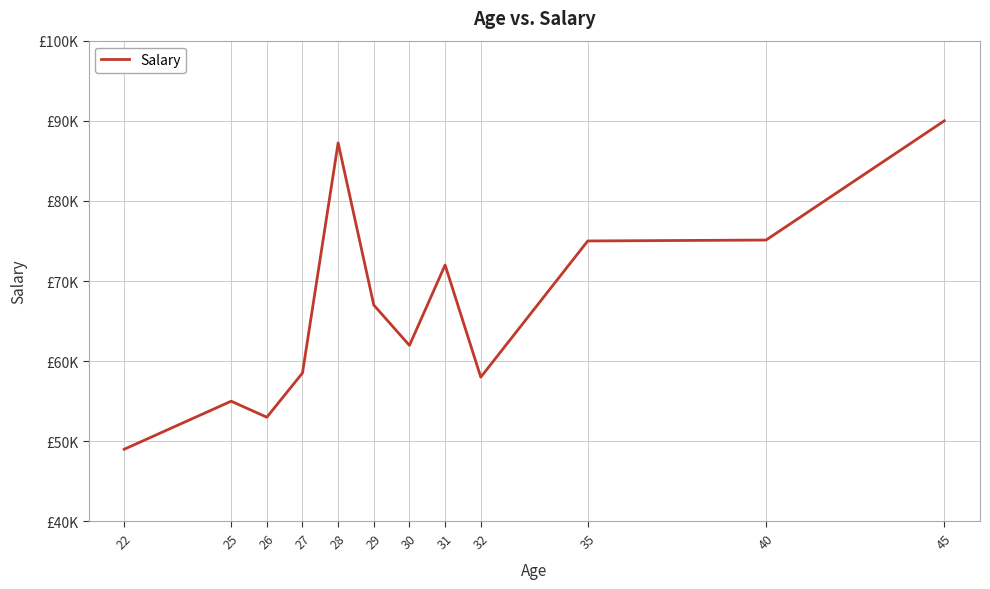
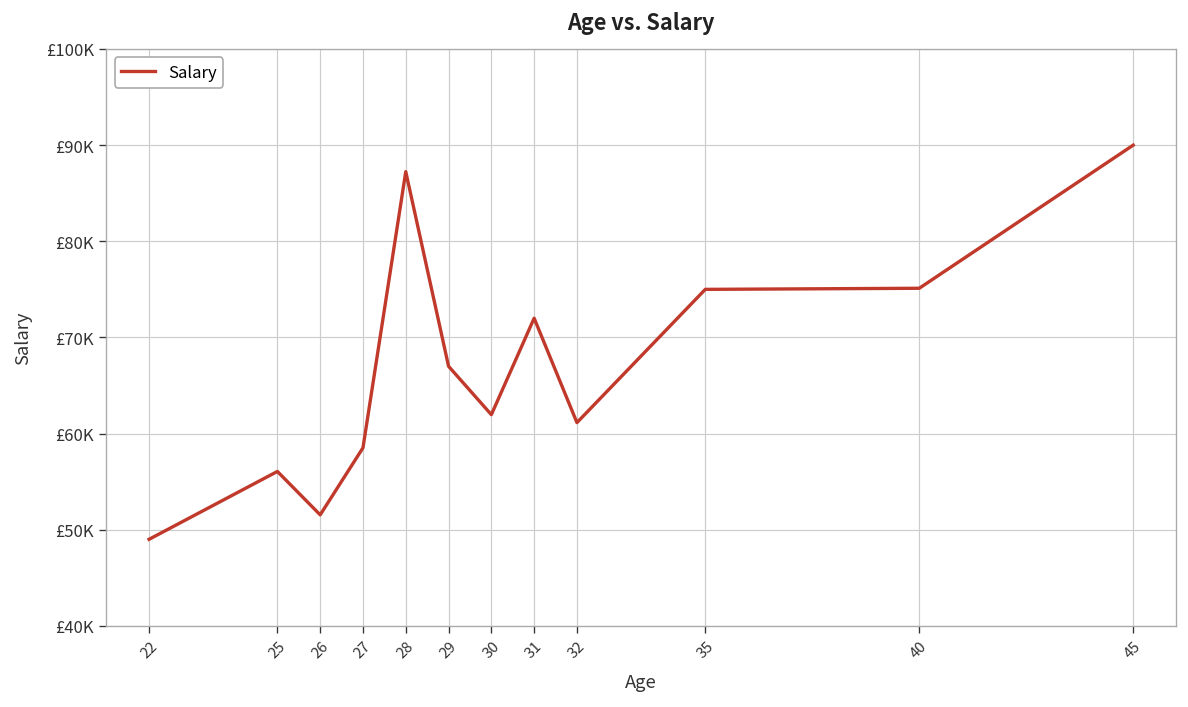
  {
    "22": "£49000",
-   "25": "£55000",
-   "26": "£53000",
+   "25": "£56000",
+   "26": "£52000",
    "27": "£59000",
    "28": "£87000",
    "29": "£67000",
    "30": "£62000",
    "31": "£72000",
-   "32": "£58000",
+   "32": "£61000",
    "35": "£75000",
    "40": "£75000",
    "45": "£90000"
  }
